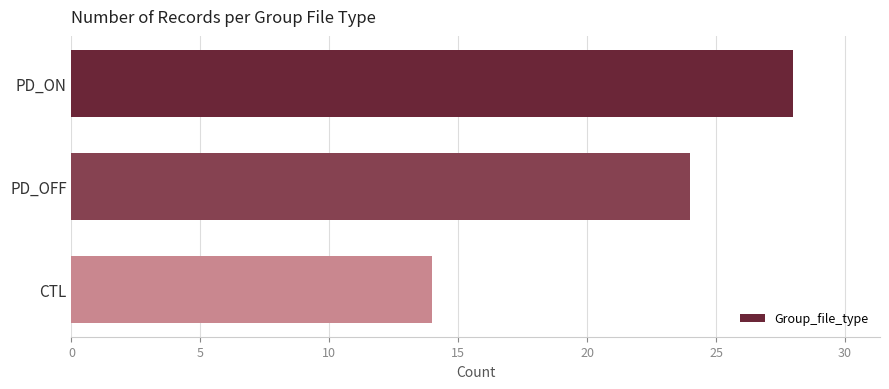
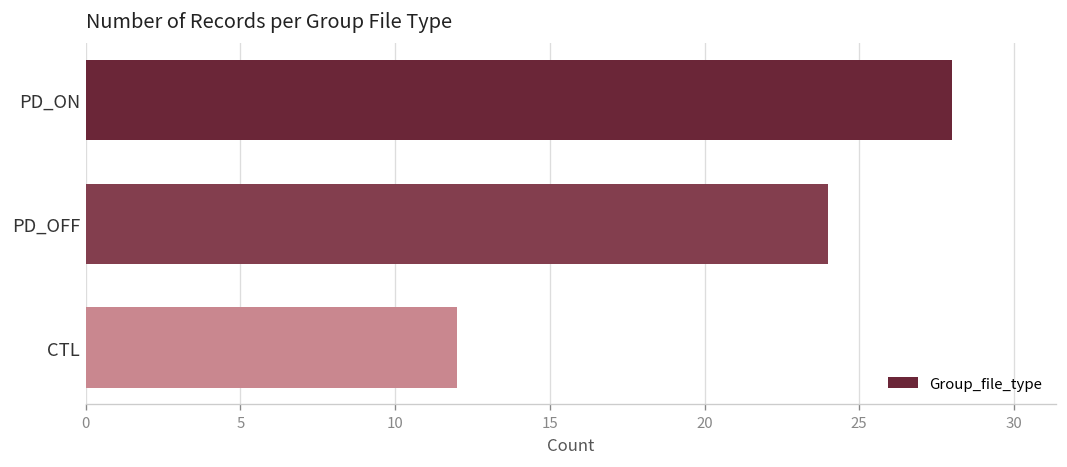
  {
    "PD_ON": 28,
    "PD_OFF": 24,
-   "CTL": 14
+   "CTL": 12
  }
